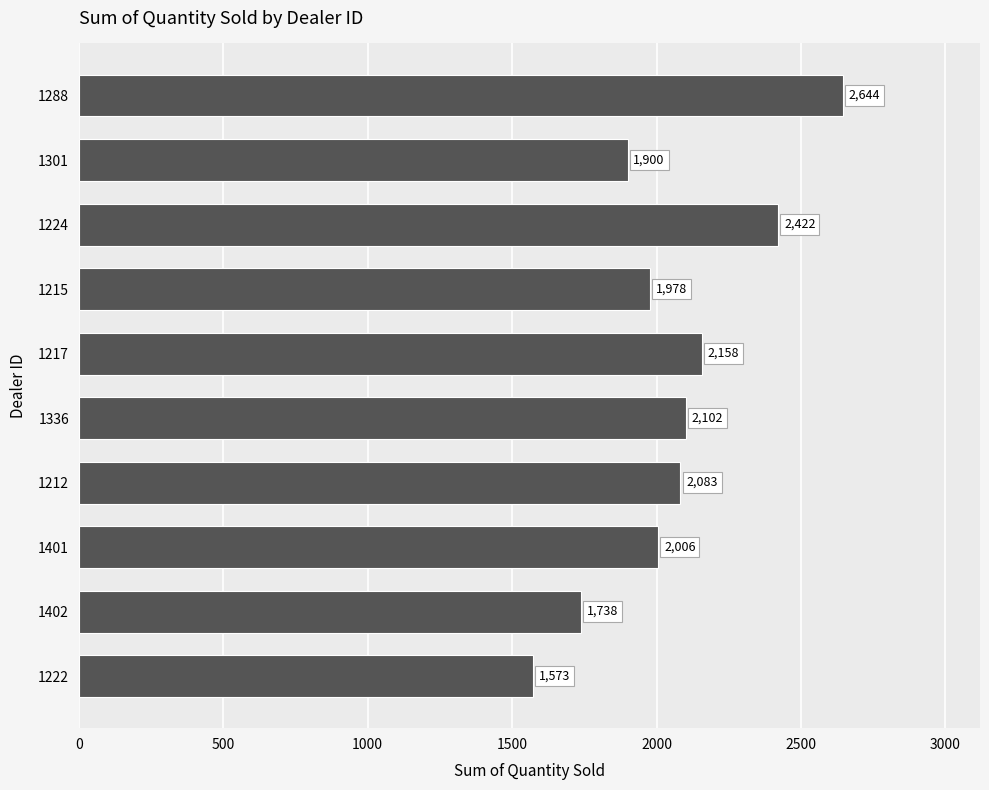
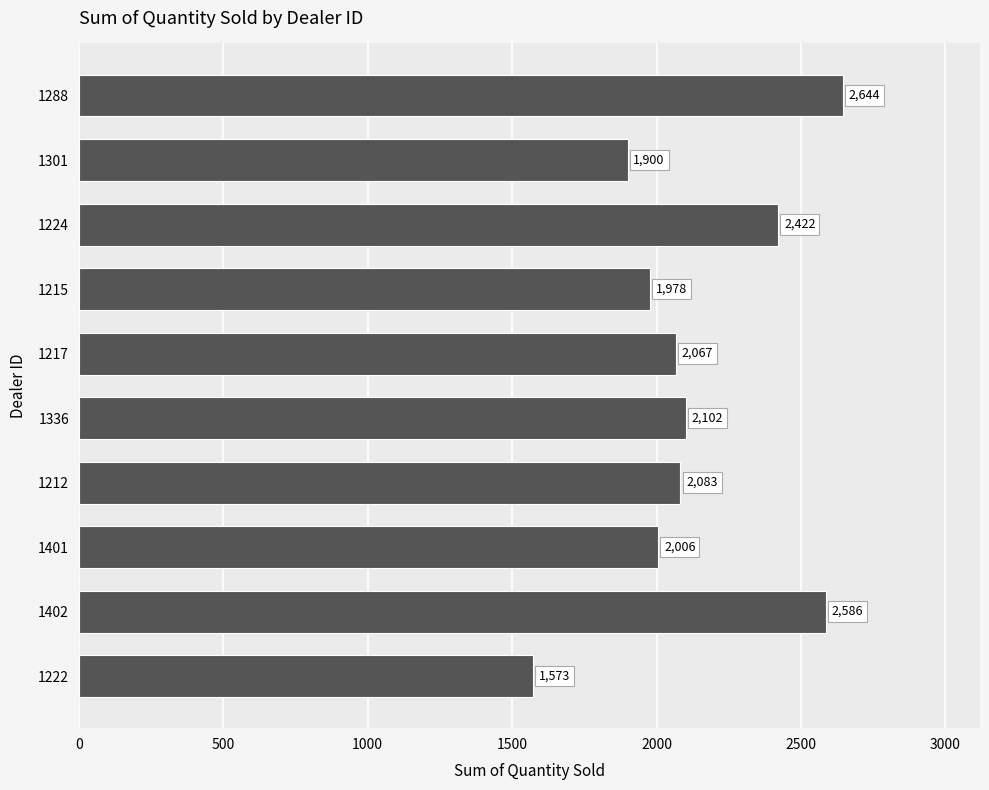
  {
-   "1217": "2,158",
-   "1402": "1,738"
+   "1217": "2,067",
+   "1402": "2,586"
  }
